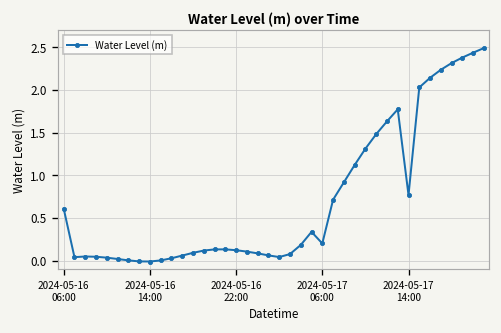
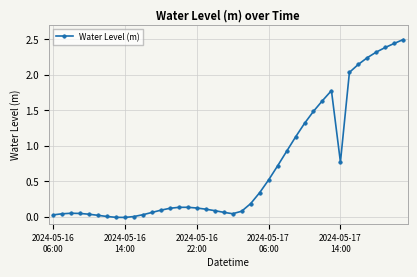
  {
-   "2024-05-16 06:00": 0.6,
+   "2024-05-16 06:00": 0.0,
    "2024-05-16 14:00": 0.0,
    "2024-05-16 22:00": 0.1,
-   "2024-05-17 06:00": 0.2,
+   "2024-05-17 06:00": 0.5,
    "2024-05-17 14:00": 0.8
  }
